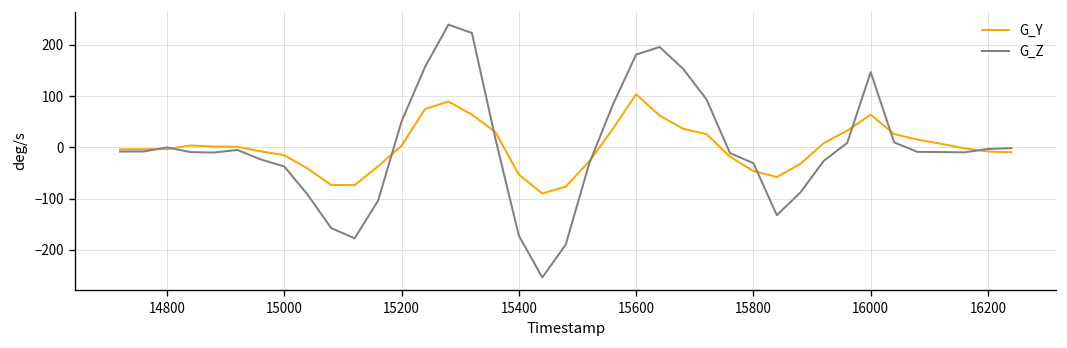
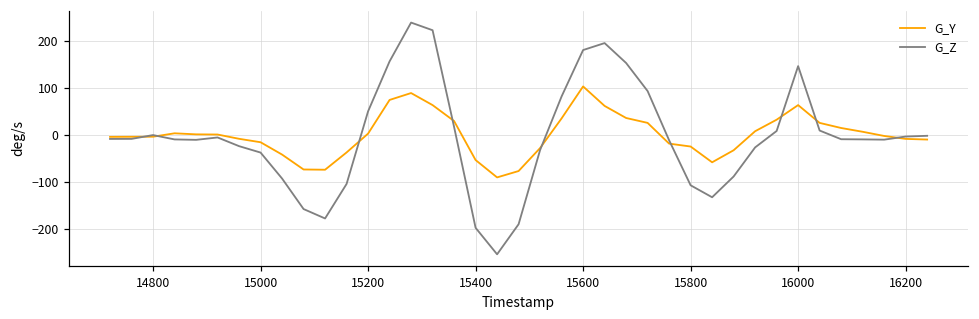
  {
    "G_Y": {
      "15000": -20,
      "15200": 0,
      "15400": -50,
      "15600": 100,
-     "15800": -50,
+     "15800": -20,
      "16000": 60
    },
    "G_Z": {
      "15000": -40,
      "15200": 50,
-     "15400": -170,
+     "15400": -200,
      "15600": 180,
-     "15800": -30,
+     "15800": -110,
      "16000": 150
    }
  }
